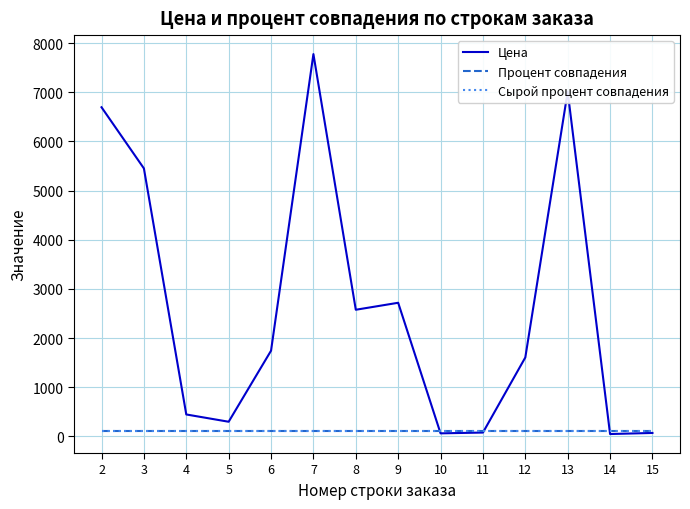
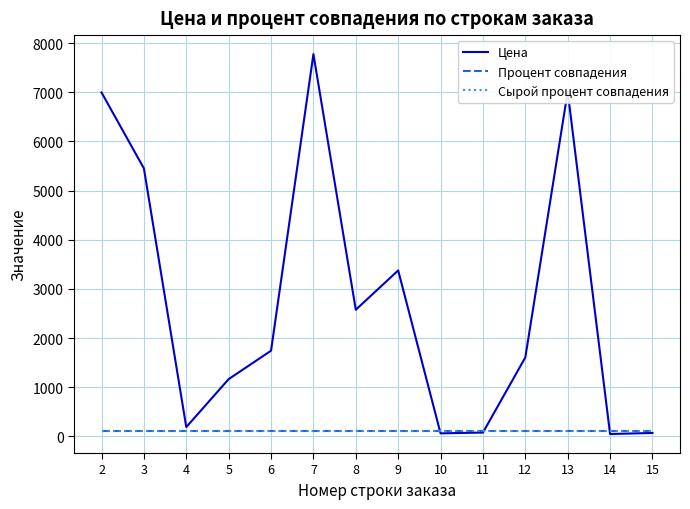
  {
    "Цена": {
-     "2": 6700,
+     "2": 7000,
      "3": 5500,
-     "4": 400,
-     "5": 300,
+     "4": 200,
+     "5": 1200,
      "6": 1700,
      "7": 7800,
      "8": 2600,
-     "9": 2700,
+     "9": 3400,
      "12": 1600,
      "14": 0
    },
    "Сырой процент совпадения": {
      "2": 100,
      "3": 100,
      "4": 100,
      "5": 100,
      "6": 100,
      "7": 100,
      "8": 100,
      "9": 100,
      "12": 100,
      "13": 100,
      "14": 100
    }
  }
